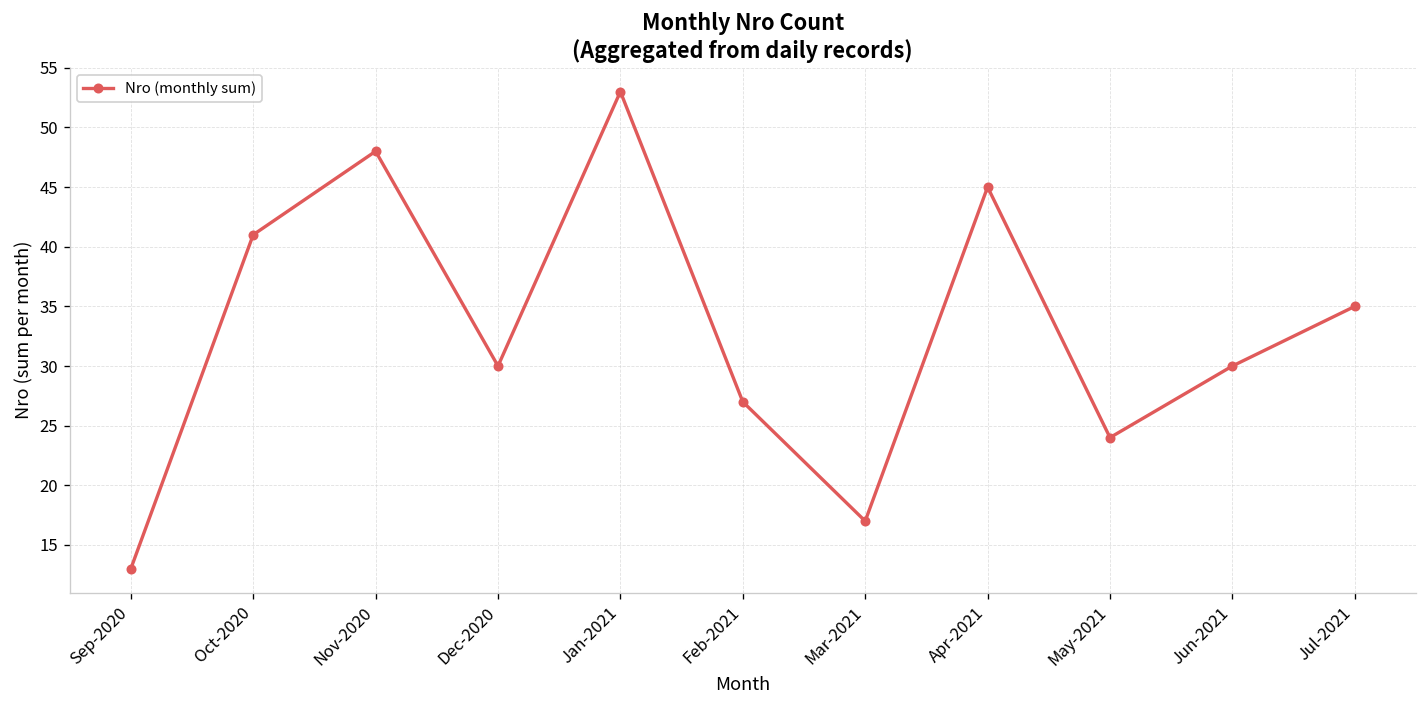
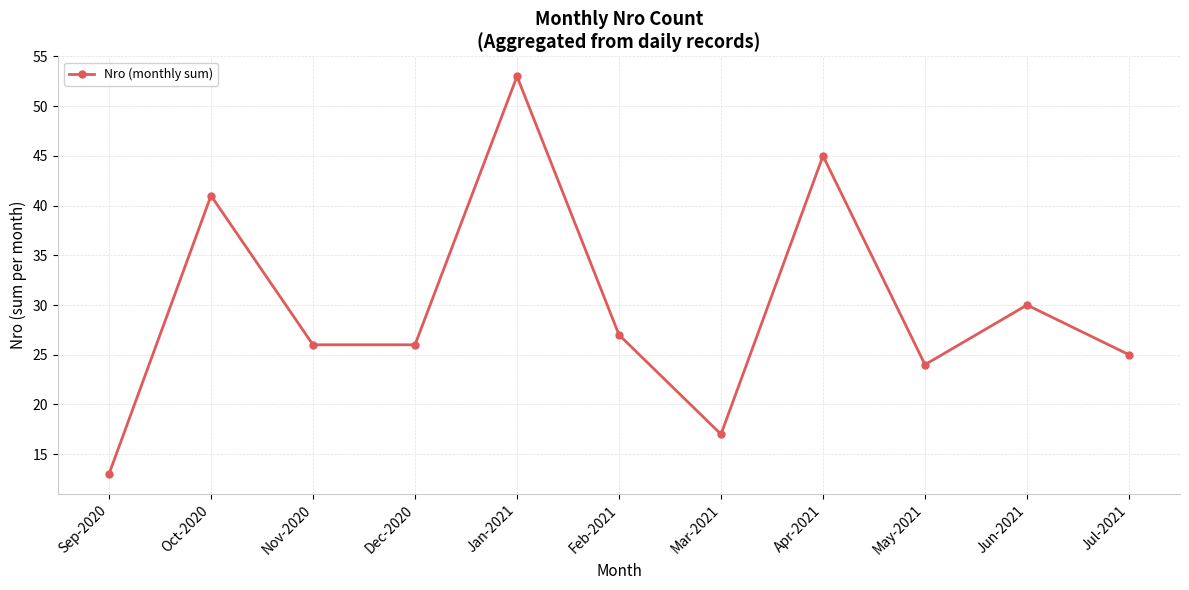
  {
    "Sep-2020": 13,
    "Oct-2020": 41,
-   "Nov-2020": 48,
-   "Dec-2020": 30,
+   "Nov-2020": 26,
+   "Dec-2020": 26,
    "Jan-2021": 53,
    "Feb-2021": 27,
    "Mar-2021": 17,
    "Apr-2021": 45,
    "May-2021": 24,
    "Jun-2021": 30,
-   "Jul-2021": 35
+   "Jul-2021": 25
  }
